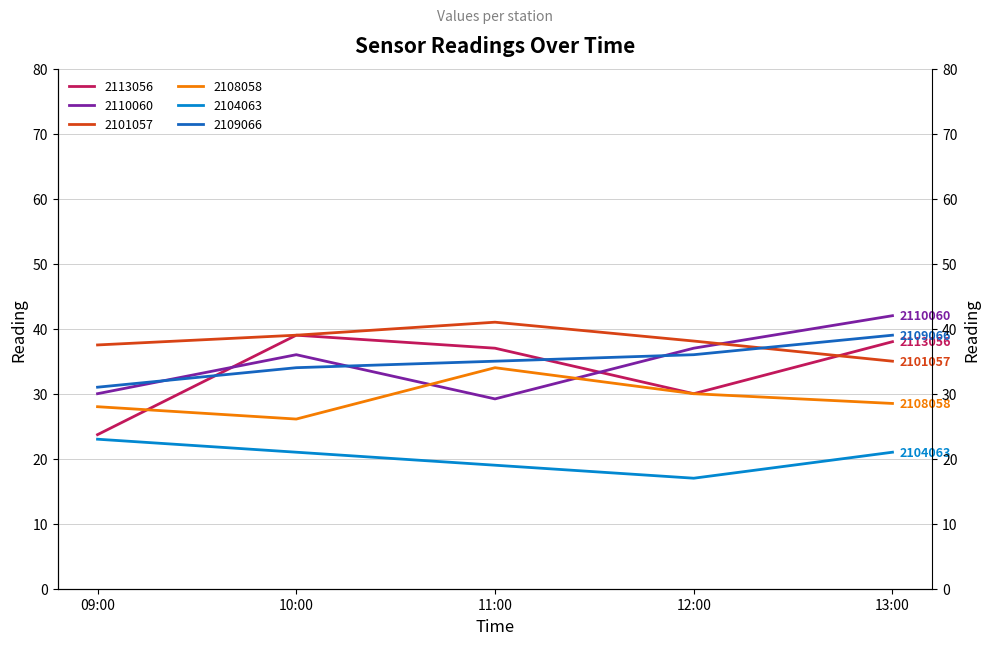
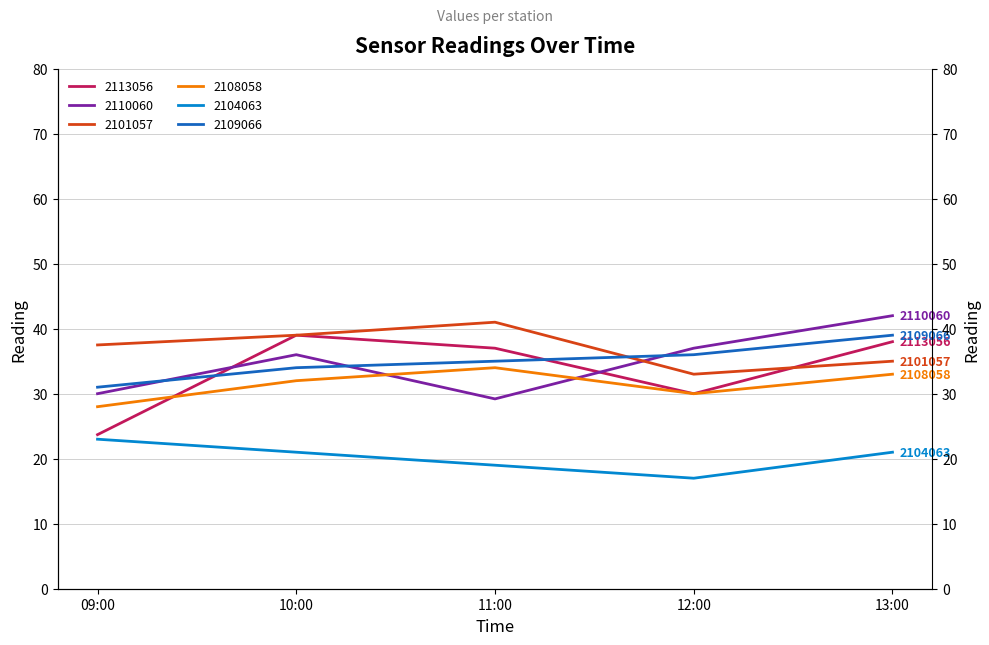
  {
    "2113056": {
      "09:00": 24,
      "11:00": 37
    },
    "2110060": {
      "09:00": 30,
      "10:00": 36,
      "11:00": 29,
      "12:00": 37
    },
    "2101057": {
      "09:00": 38,
      "11:00": 41,
-     "12:00": 38
+     "12:00": 33
    },
    "2108058": {
      "09:00": 28,
-     "10:00": 26,
+     "10:00": 32,
      "11:00": 34,
-     "13:00": 29
+     "13:00": 33
    }
  }
